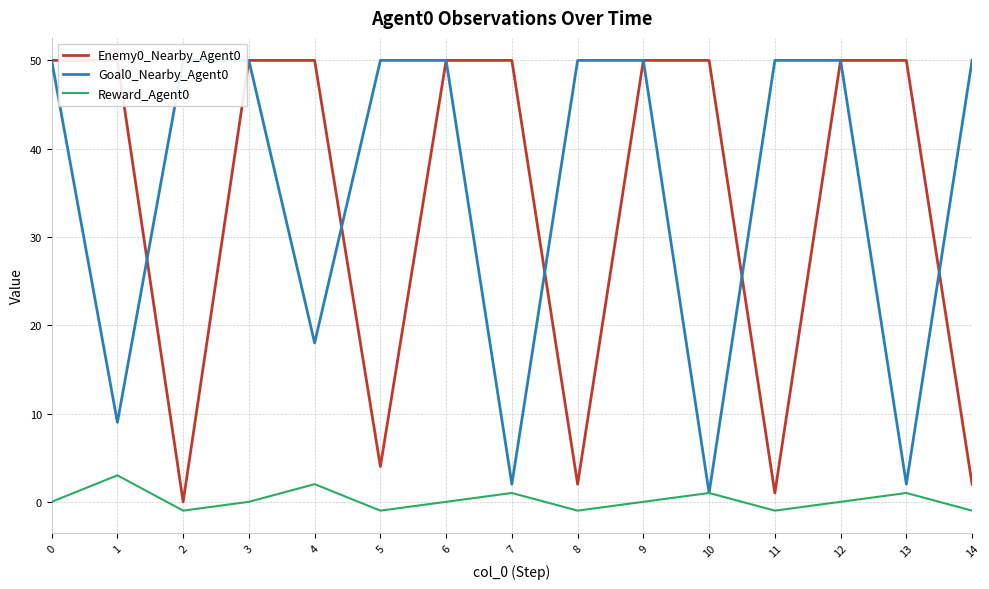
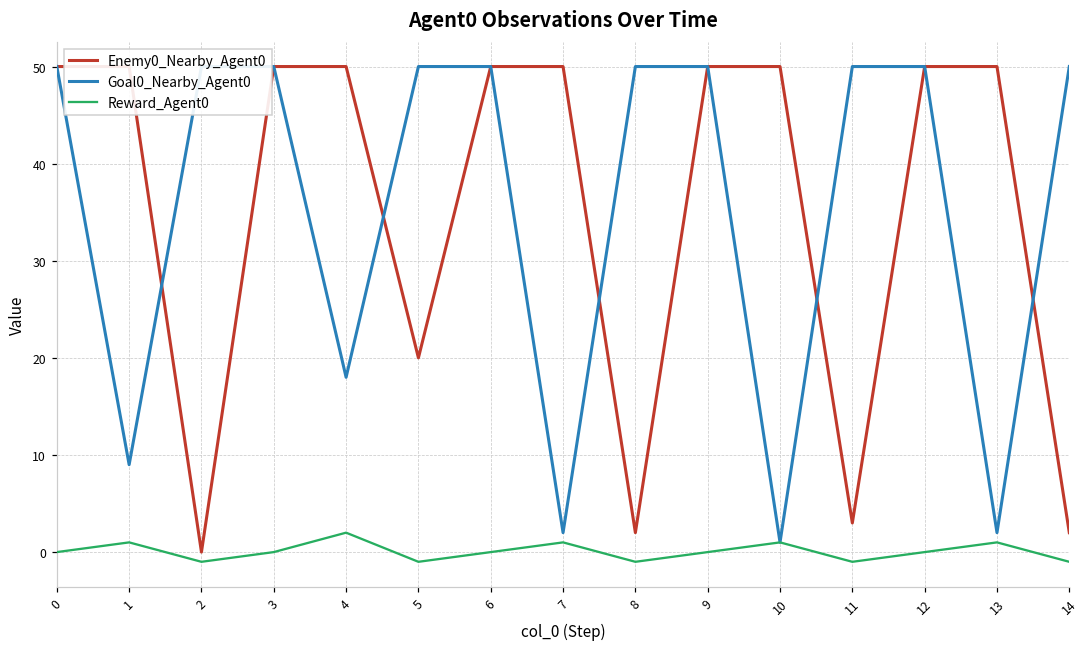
  {
    "Enemy0_Nearby_Agent0": {
      "2": 0,
      "4": 50,
-     "5": 4,
+     "5": 20,
      "7": 50,
      "8": 2,
      "10": 50,
-     "11": 1,
+     "11": 3,
      "13": 50,
      "14": 2
    },
    "Goal0_Nearby_Agent0": {
      "1": 9,
      "4": 18,
      "5": 50,
      "7": 2,
      "8": 50,
      "11": 50,
      "13": 2,
      "14": 50
    },
    "Reward_Agent0": {
      "0": 0,
-     "1": 3,
+     "1": 1,
      "2": -1,
      "3": 0,
      "4": 2,
      "5": -1,
      "6": 0,
      "7": 1,
      "8": -1,
      "9": 0,
      "11": -1,
      "12": 0,
      "13": 1,
      "14": -1
    }
  }
